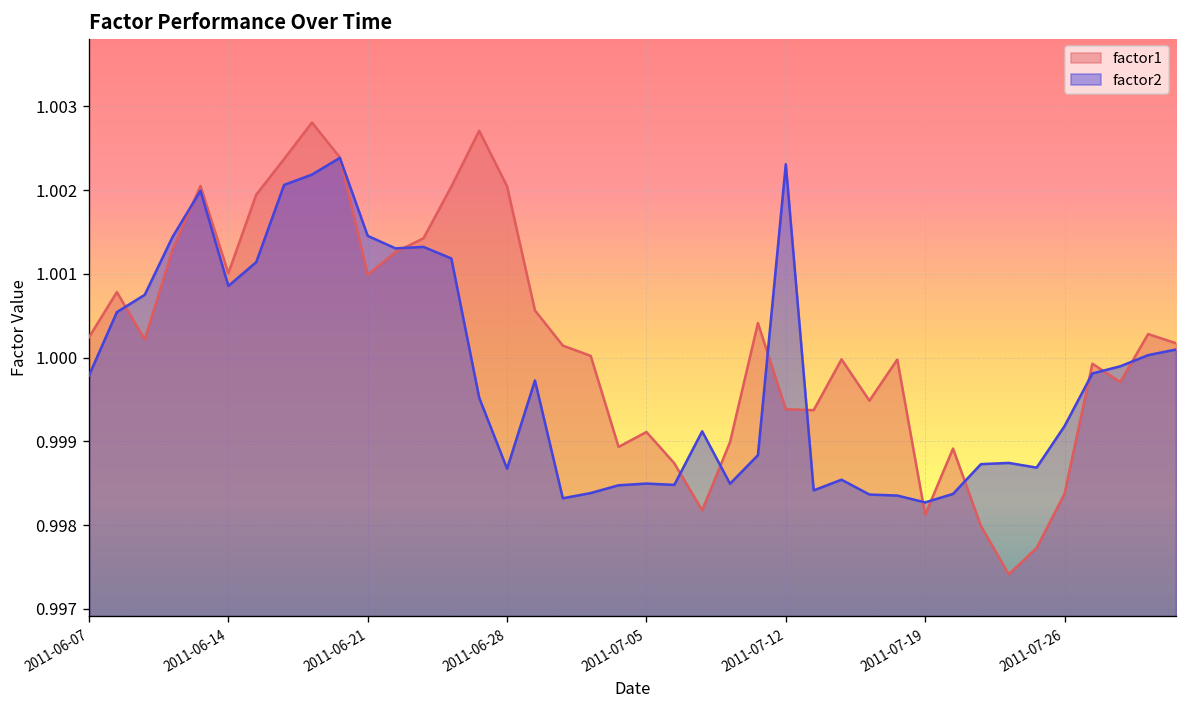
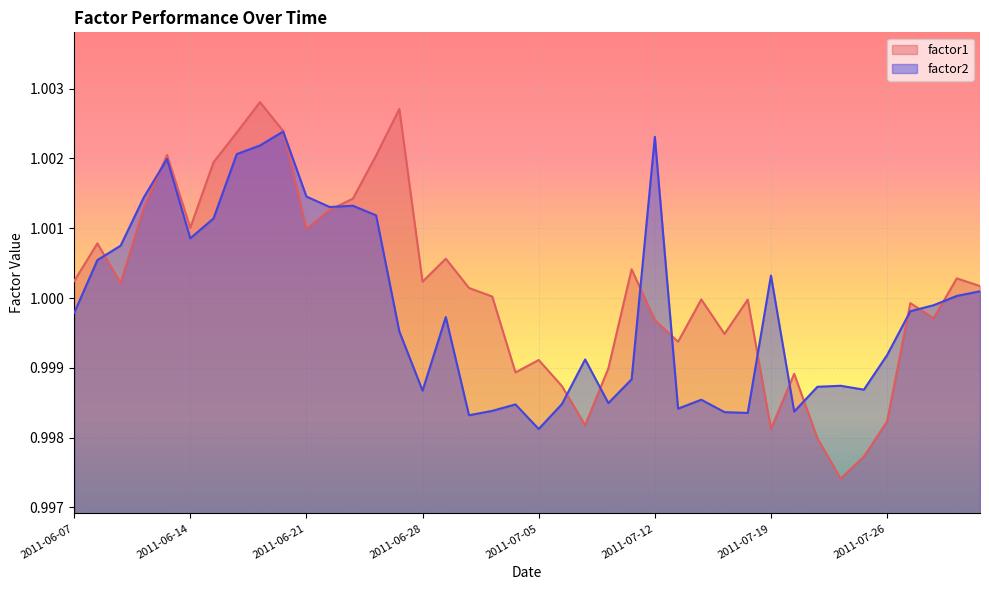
  {
    "factor1": {
      "2011-06-07": 1.0002,
      "2011-06-14": 1.0010,
      "2011-06-21": 1.0010,
-     "2011-06-28": 1.0020,
+     "2011-06-28": 1.0002,
      "2011-07-05": 0.9991,
-     "2011-07-12": 0.9994,
+     "2011-07-12": 0.9997,
      "2011-07-19": 0.9981,
-     "2011-07-26": 0.9984
+     "2011-07-26": 0.9982
    },
    "factor2": {
      "2011-06-07": 0.9998,
      "2011-06-14": 1.0009,
      "2011-06-21": 1.0015,
      "2011-06-28": 0.9987,
-     "2011-07-05": 0.9985,
+     "2011-07-05": 0.9981,
      "2011-07-12": 1.0023,
-     "2011-07-19": 0.9983,
+     "2011-07-19": 1.0003,
      "2011-07-26": 0.9992
    }
  }
